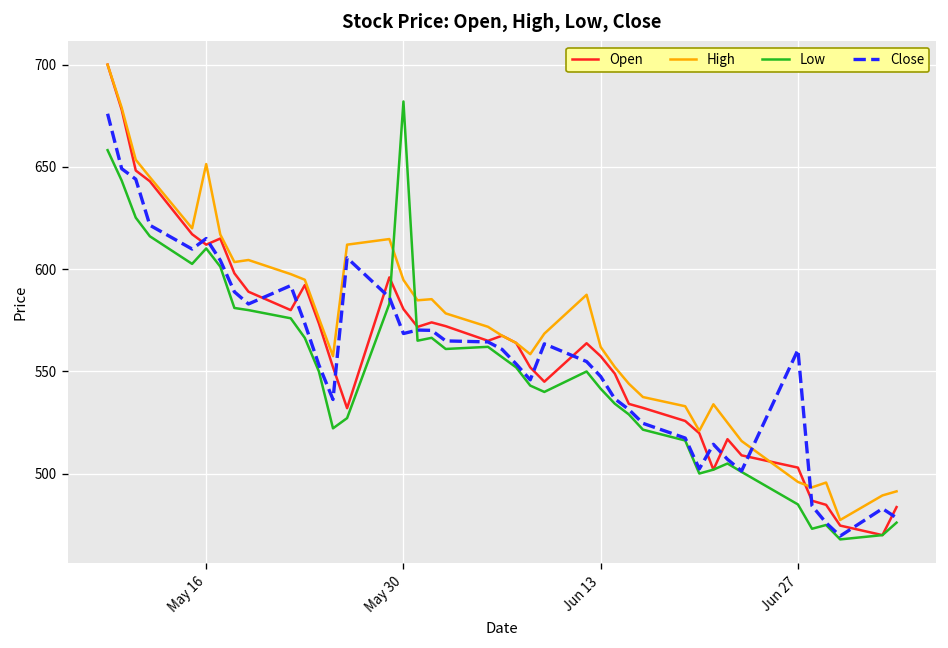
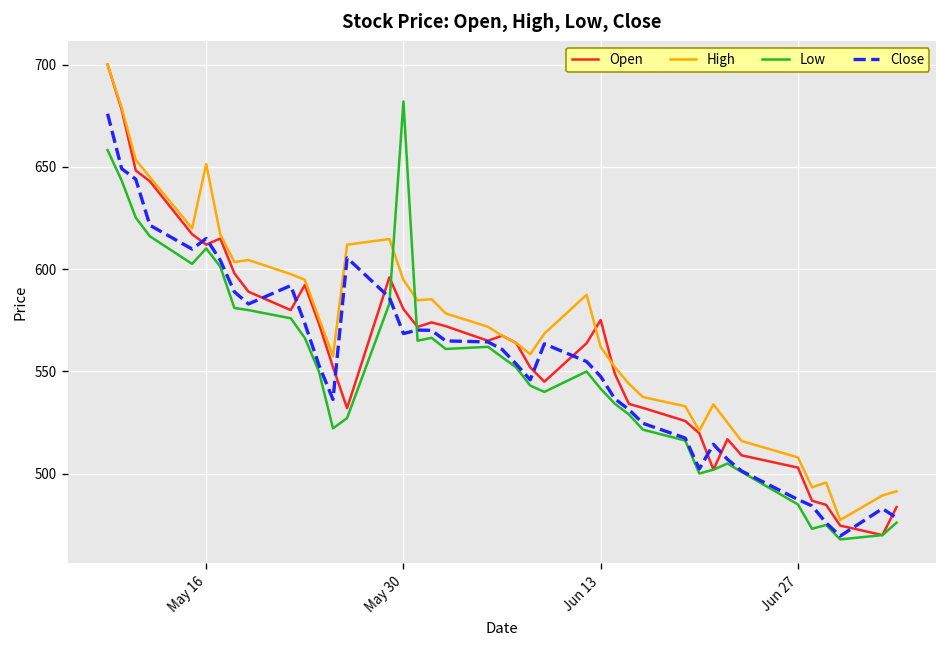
  {
    "Open": {
      "May 16": 612,
      "May 30": 581,
-     "Jun 13": 557,
+     "Jun 13": 575,
      "Jun 27": 503
    },
    "High": {
      "May 16": 651,
      "May 30": 595,
      "Jun 13": 562,
-     "Jun 27": 496
+     "Jun 27": 508
    },
    "Low": {
      "May 16": 610,
      "May 30": 682,
      "Jun 13": 542,
      "Jun 27": 485
    },
    "Close": {
      "May 16": 615,
      "May 30": 569,
      "Jun 13": 548,
-     "Jun 27": 561
+     "Jun 27": 487
    }
  }
